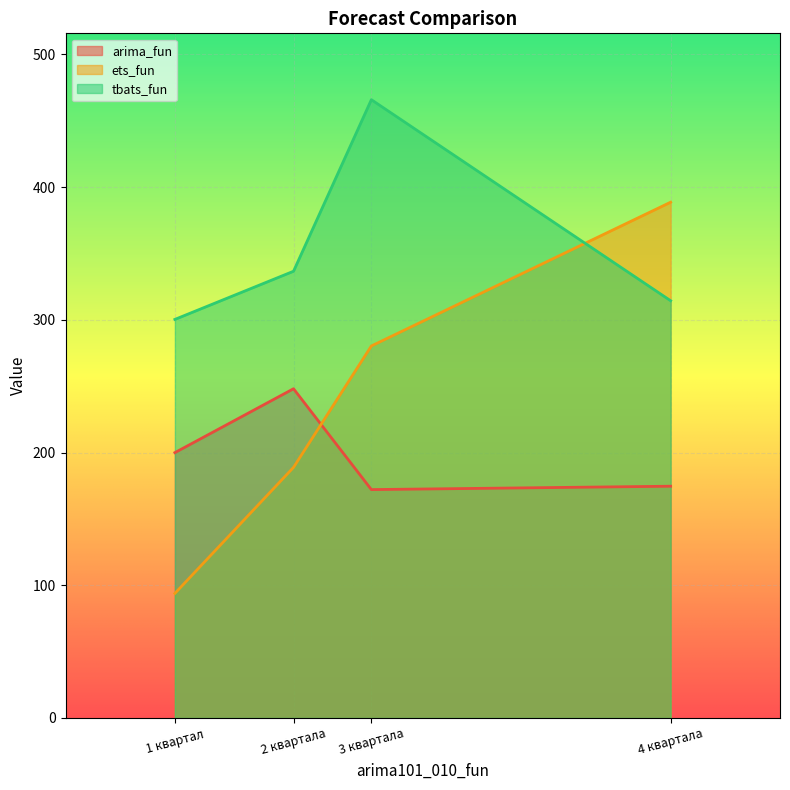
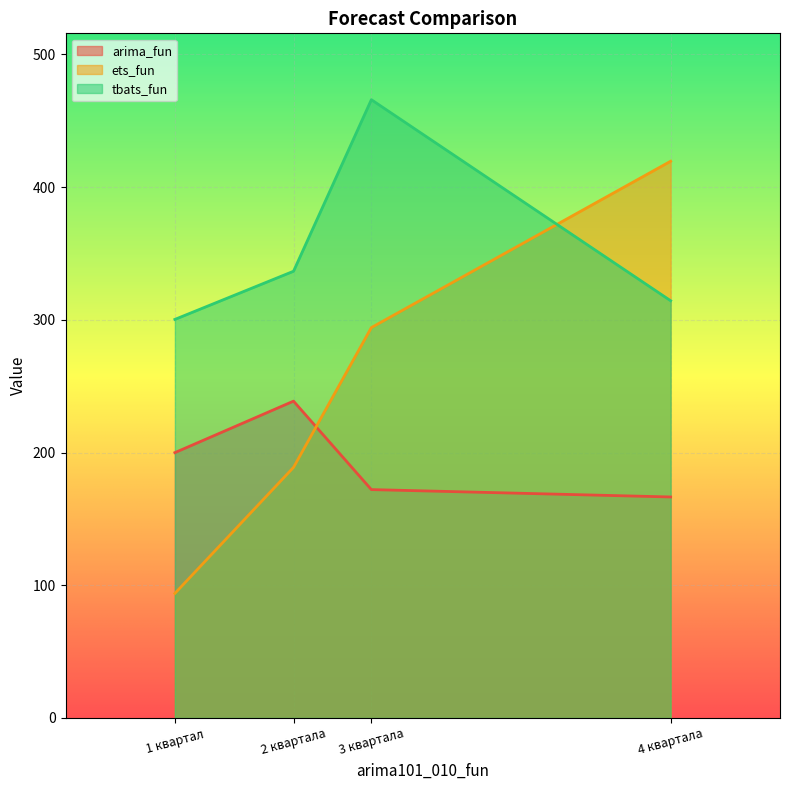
  {
    "arima_fun": {
      "1 квартал": 200,
-     "2 квартала": 248,
+     "2 квартала": 239,
      "3 квартала": 172,
-     "4 квартала": 175
+     "4 квартала": 167
    },
    "ets_fun": {
      "1 квартал": 94,
      "2 квартала": 189,
-     "3 квартала": 280,
-     "4 квартала": 389
+     "3 квартала": 294,
+     "4 квартала": 419
    },
    "tbats_fun": {
      "1 квартал": 300,
      "2 квартала": 337,
      "3 квартала": 466,
      "4 квартала": 314
    }
  }
